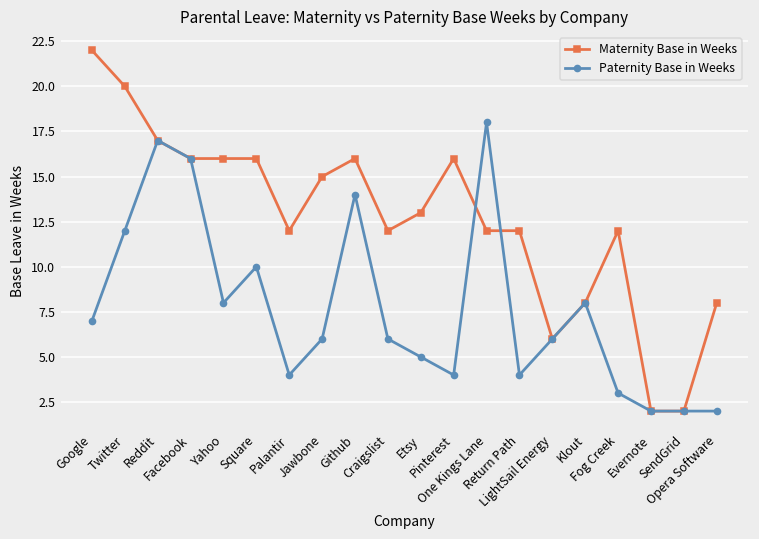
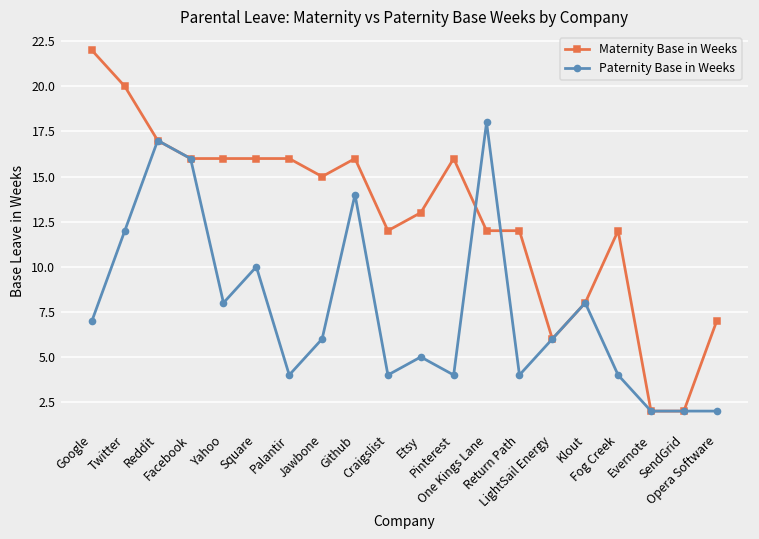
  {
    "Maternity Base in Weeks": {
      "Google": 22,
      "Twitter": 20,
      "Yahoo": 16,
      "Square": 16,
-     "Palantir": 12,
+     "Palantir": 16,
      "Jawbone": 15,
      "Github": 16,
      "Craigslist": 12,
      "Etsy": 13,
      "Pinterest": 16,
      "One Kings Lane": 12,
      "Return Path": 12,
      "Fog Creek": 12,
-     "Opera Software": 8
+     "Opera Software": 7
    },
    "Paternity Base in Weeks": {
      "Google": 7,
      "Twitter": 12,
      "Yahoo": 8,
      "Square": 10,
      "Palantir": 4,
      "Jawbone": 6,
      "Github": 14,
-     "Craigslist": 6,
+     "Craigslist": 4,
      "Etsy": 5,
      "Pinterest": 4,
      "One Kings Lane": 18,
      "Return Path": 4,
-     "Fog Creek": 3,
+     "Fog Creek": 4,
      "Opera Software": 2
    }
  }
